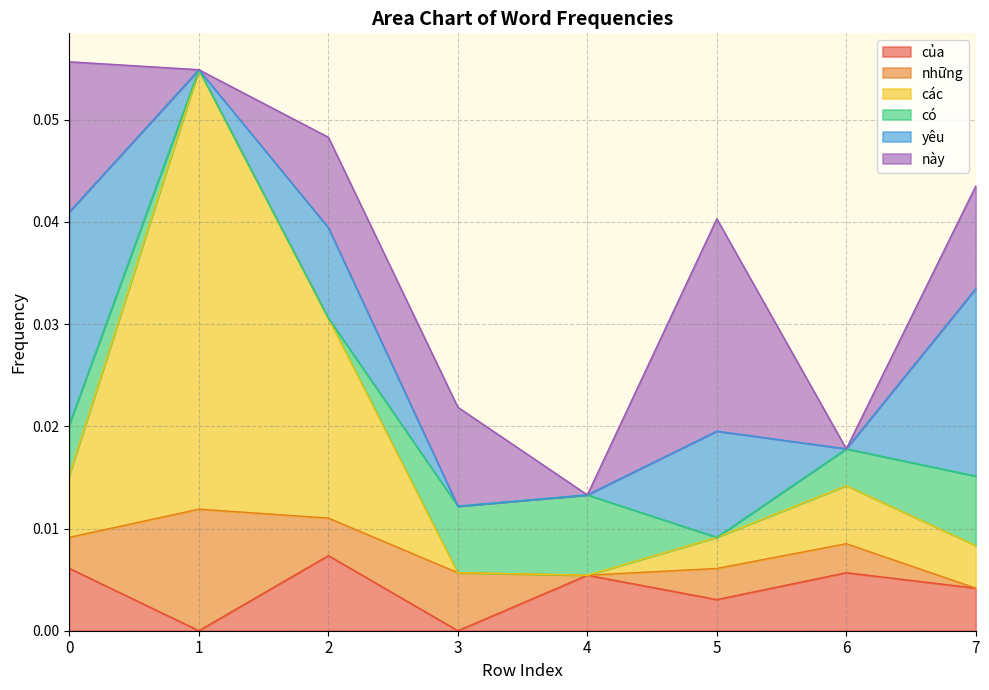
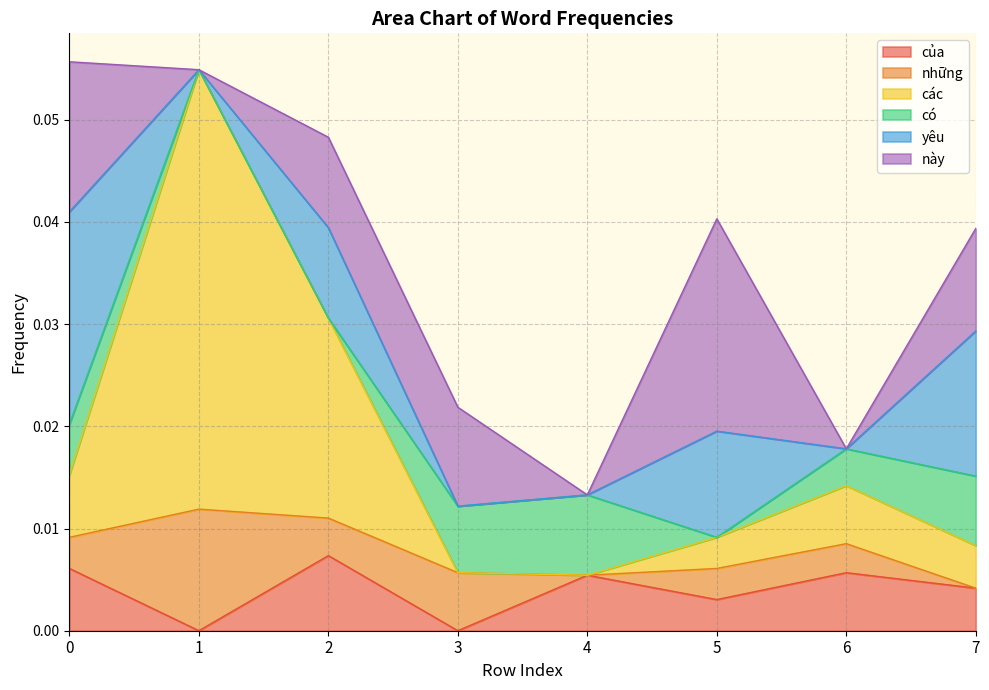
  {
    "các": {
      "0": 0.0061,
      "6": 0.0057,
      "7": 0.0042
    },
    "có": {
      "0": 0.0050,
      "7": 0.0068
    },
    "yêu": {
      "0": 0.0208,
      "2": 0.0089,
      "5": 0.0104,
-     "7": 0.0183
+     "7": 0.0142
    },
    "này": {
      "0": 0.0147,
      "2": 0.0089,
      "3": 0.0097,
      "5": 0.0208,
      "7": 0.0100
    }
  }
